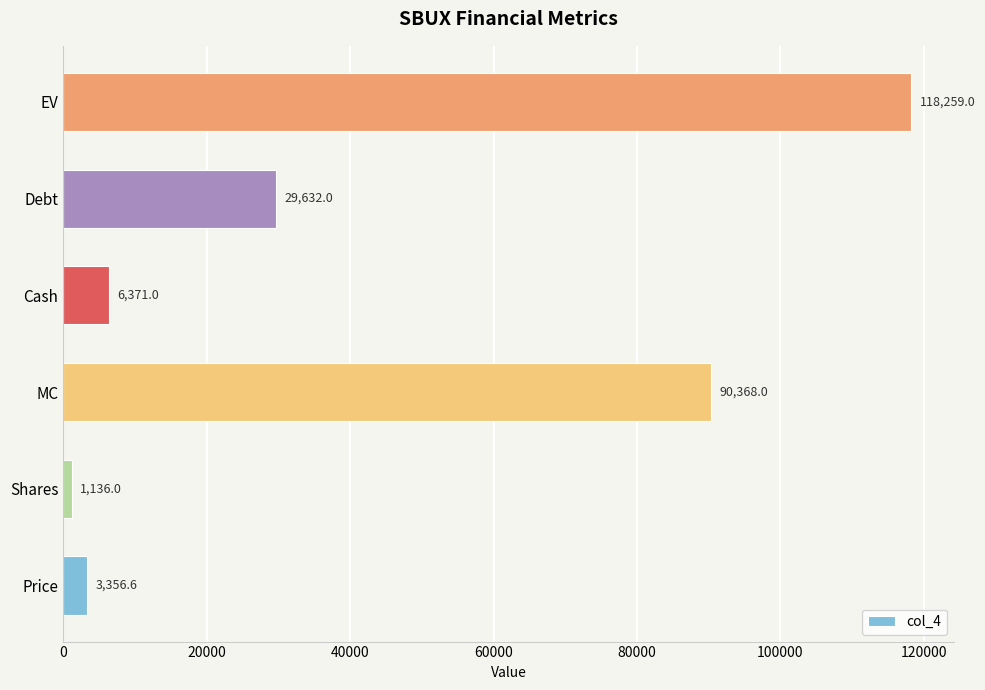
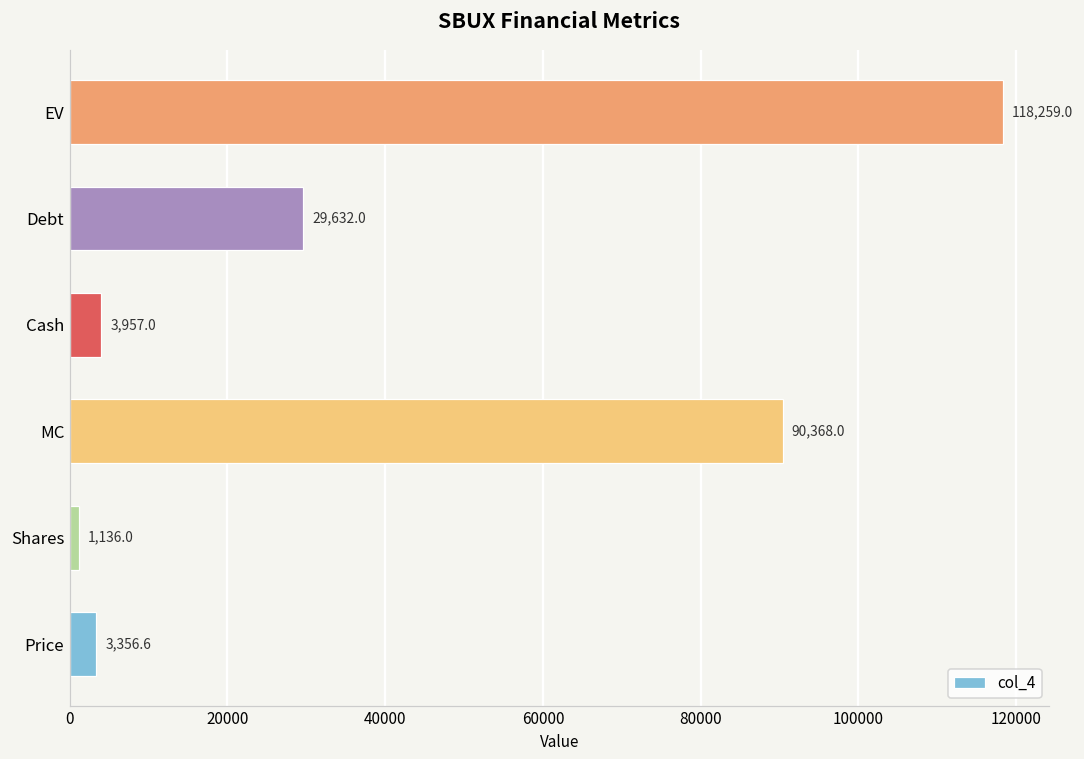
  {
    "EV": "118,259.0",
    "Debt": "29,632.0",
-   "Cash": "6,371.0",
+   "Cash": "3,957.0",
    "MC": "90,368.0",
    "Shares": "1,136.0",
    "Price": "3,356.6"
  }
